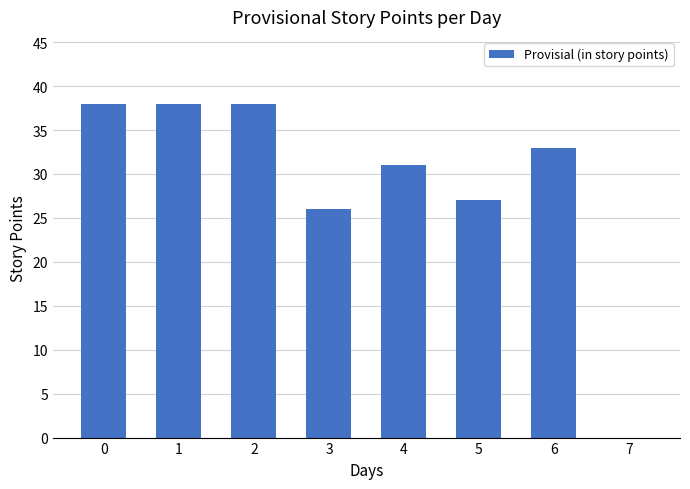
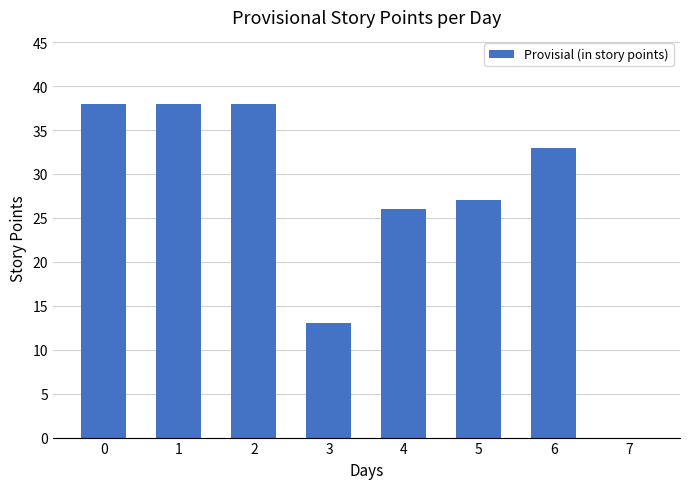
  {
    "0": 38,
    "1": 38,
    "2": 38,
-   "3": 26,
-   "4": 31,
+   "3": 13,
+   "4": 26,
    "5": 27,
    "6": 33,
    "7": 0
  }
